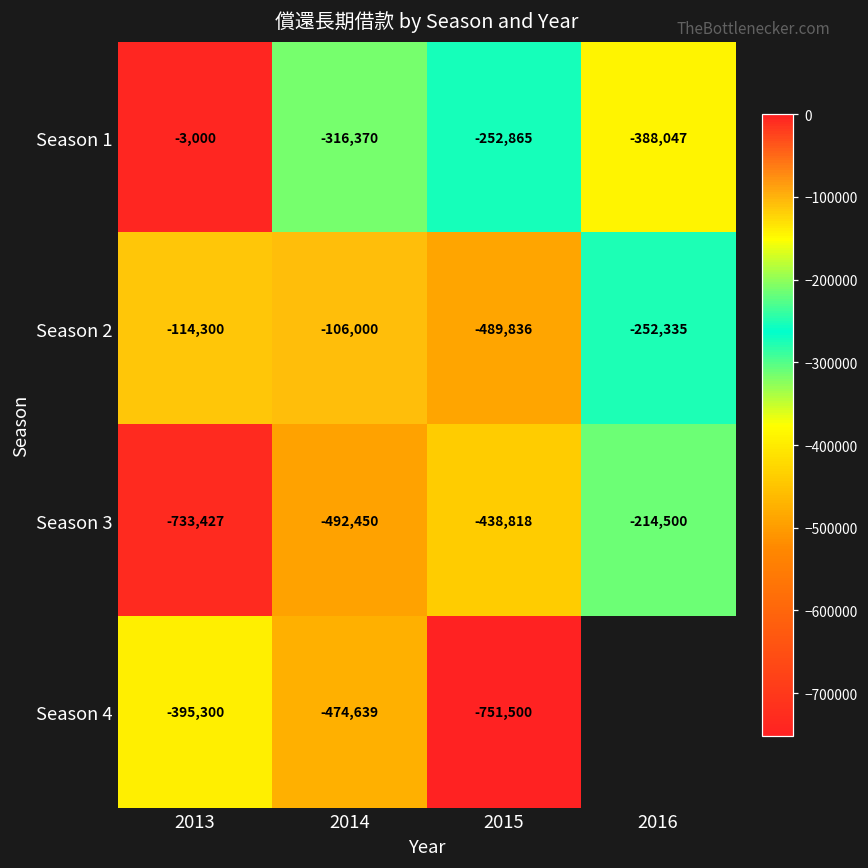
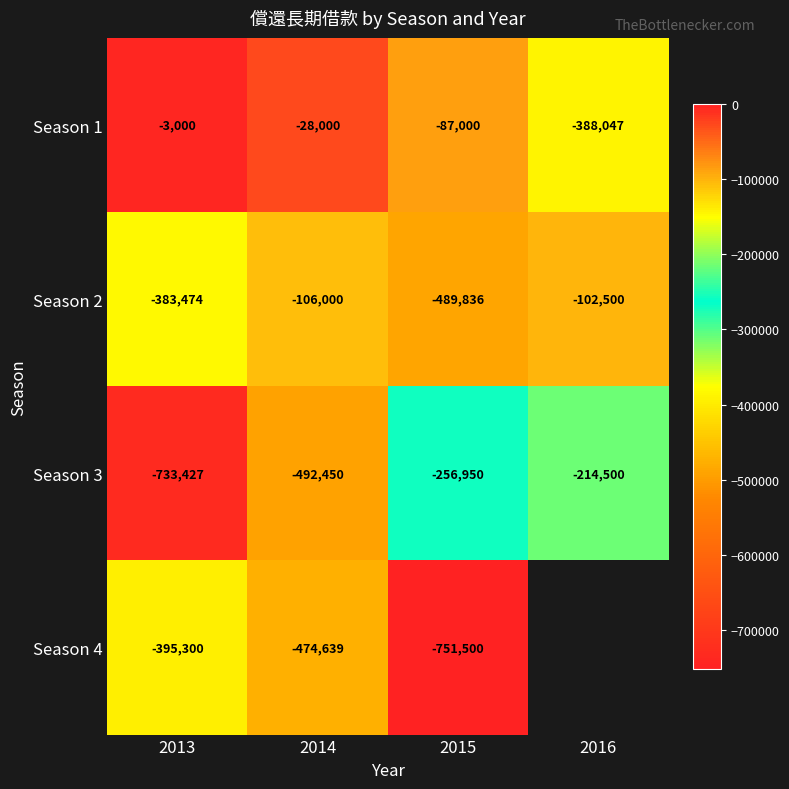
  {
    "Season 1": {
      "2013": "-3,000",
-     "2014": "-316,370",
-     "2015": "-252,865",
+     "2014": "-28,000",
+     "2015": "-87,000",
      "2016": "-388,047"
    },
    "Season 2": {
-     "2013": "-114,300",
+     "2013": "-383,474",
      "2014": "-106,000",
      "2015": "-489,836",
-     "2016": "-252,335"
+     "2016": "-102,500"
    },
    "Season 3": {
      "2013": "-733,427",
      "2014": "-492,450",
-     "2015": "-438,818",
+     "2015": "-256,950",
      "2016": "-214,500"
    },
    "Season 4": {
      "2013": "-395,300",
      "2014": "-474,639",
      "2015": "-751,500"
    }
  }
